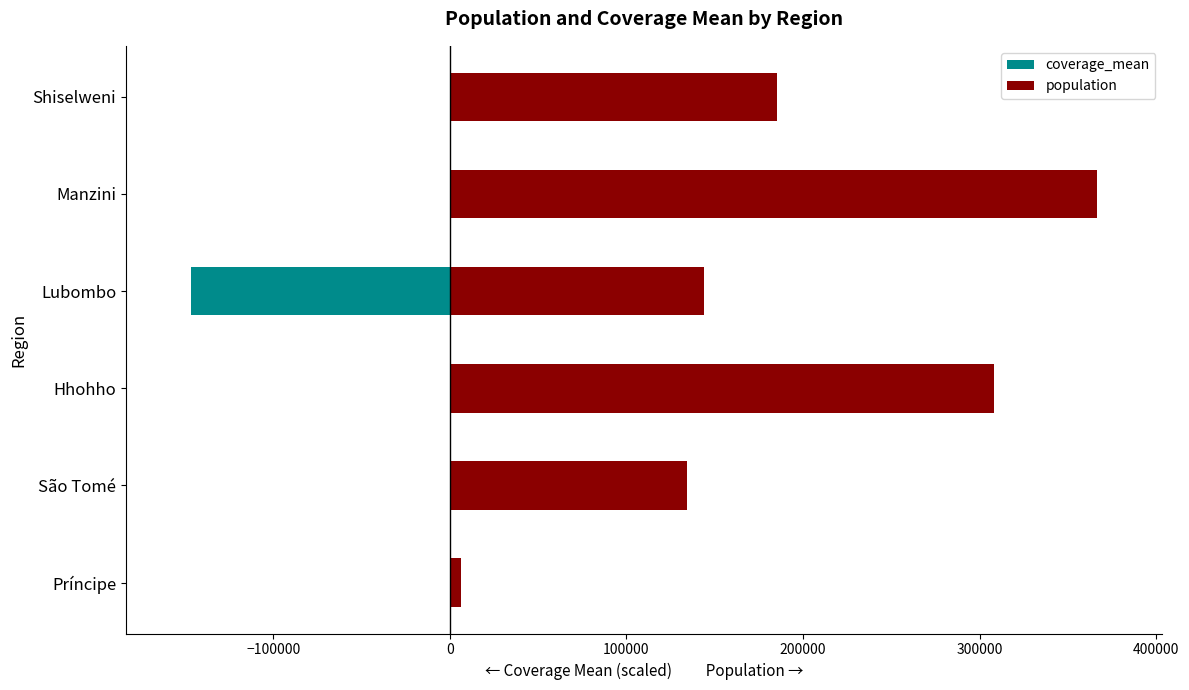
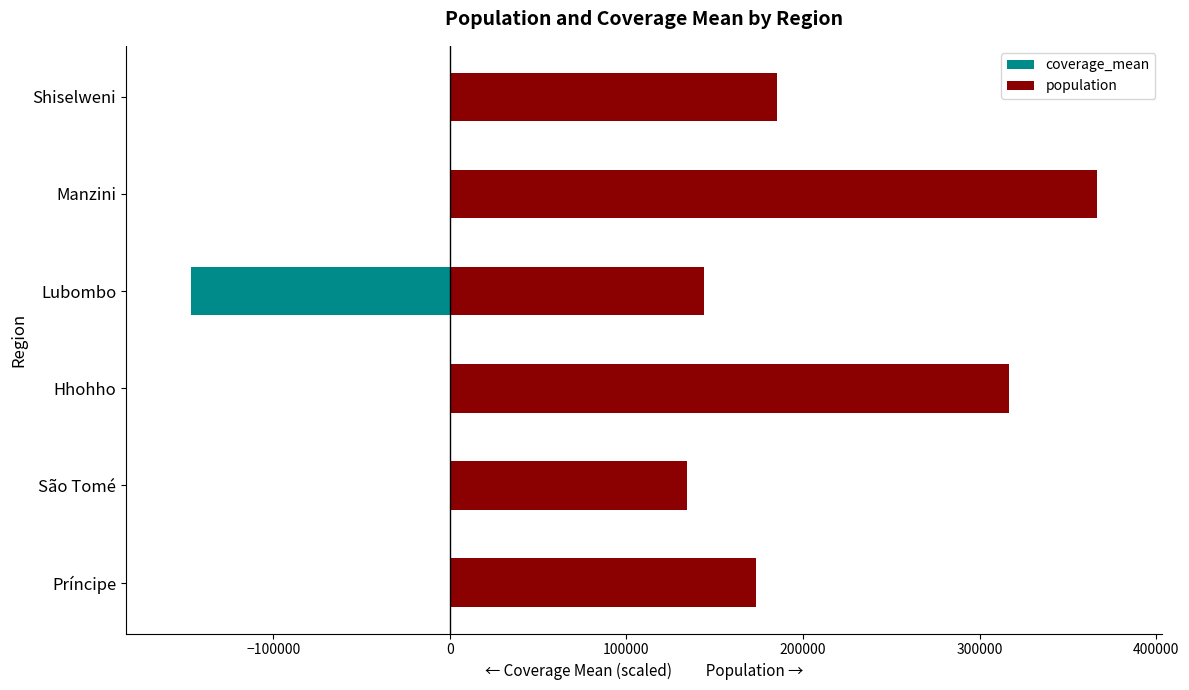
  {
    "coverage_mean": {
      "Shiselweni": 0,
      "Manzini": 0,
      "Lubombo": -147000,
      "Hhohho": 0,
      "São Tomé": 0,
      "Príncipe": 0
    },
    "population": {
      "Shiselweni": 185000,
      "Manzini": 367000,
      "Lubombo": 144000,
-     "Hhohho": 308000,
+     "Hhohho": 317000,
      "São Tomé": 134000,
-     "Príncipe": 7000
+     "Príncipe": 174000
    }
  }
